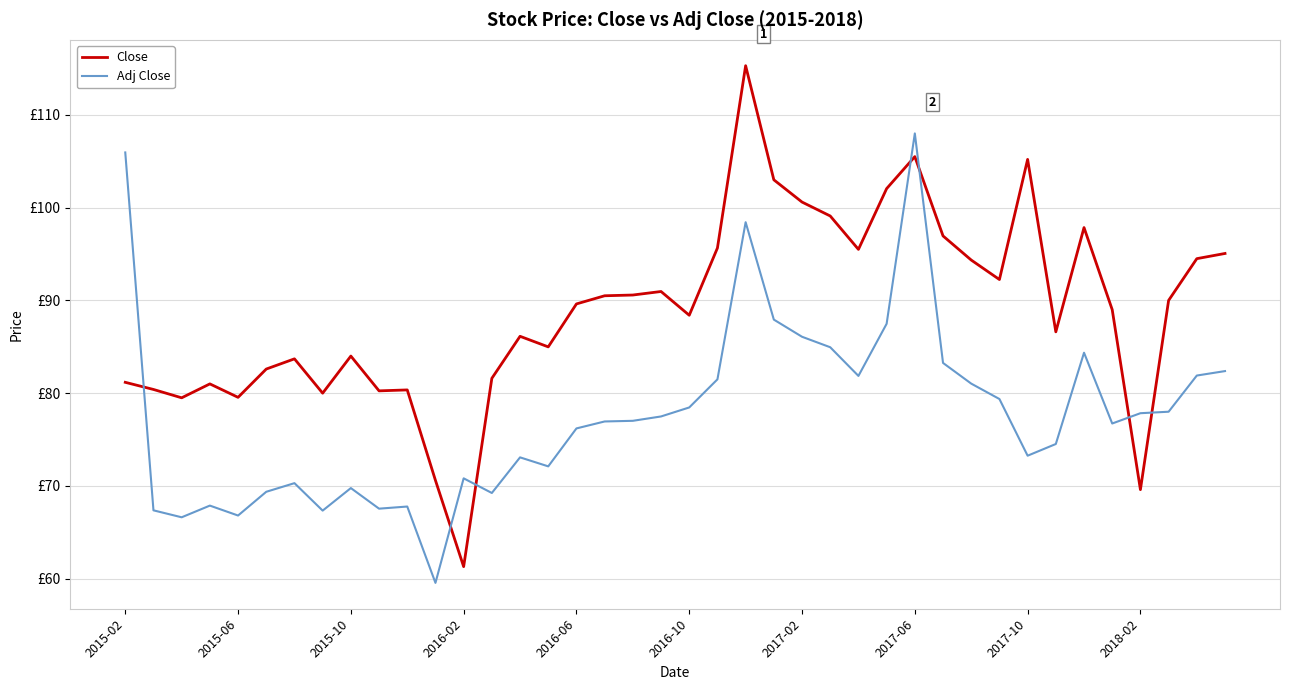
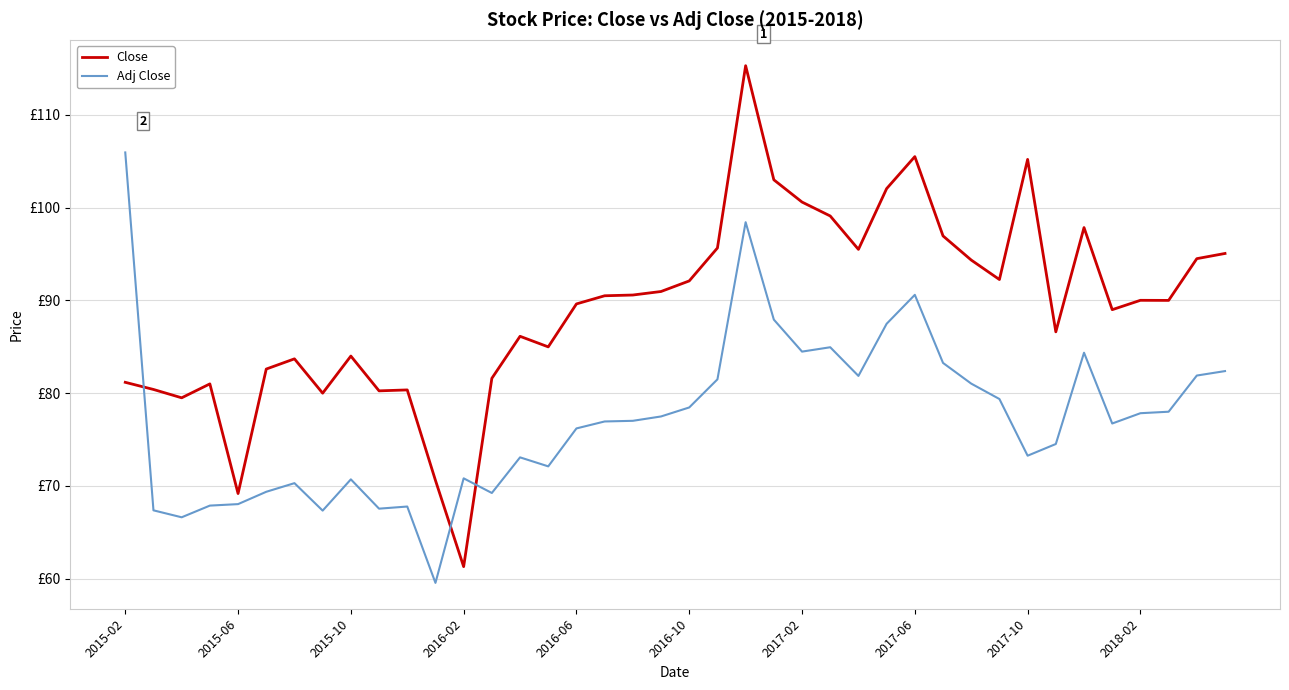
  {
    "Close": {
      "2015-02": "£81",
-     "2015-06": "£80",
+     "2015-06": "£69",
      "2015-10": "£84",
      "2016-02": "£61",
      "2016-06": "£90",
-     "2016-10": "£88",
+     "2016-10": "£92",
      "2017-02": "£101",
      "2017-06": "£106",
      "2017-10": "£105",
-     "2018-02": "£70"
+     "2018-02": "£90"
    },
    "Adj Close": {
      "2015-02": "£106",
-     "2015-06": "£67",
-     "2015-10": "£70",
+     "2015-06": "£68",
+     "2015-10": "£71",
      "2016-02": "£71",
      "2016-06": "£76",
      "2016-10": "£78",
-     "2017-02": "£86",
-     "2017-06": "£108",
+     "2017-02": "£84",
+     "2017-06": "£91",
      "2017-10": "£73",
      "2018-02": "£78"
    }
  }
